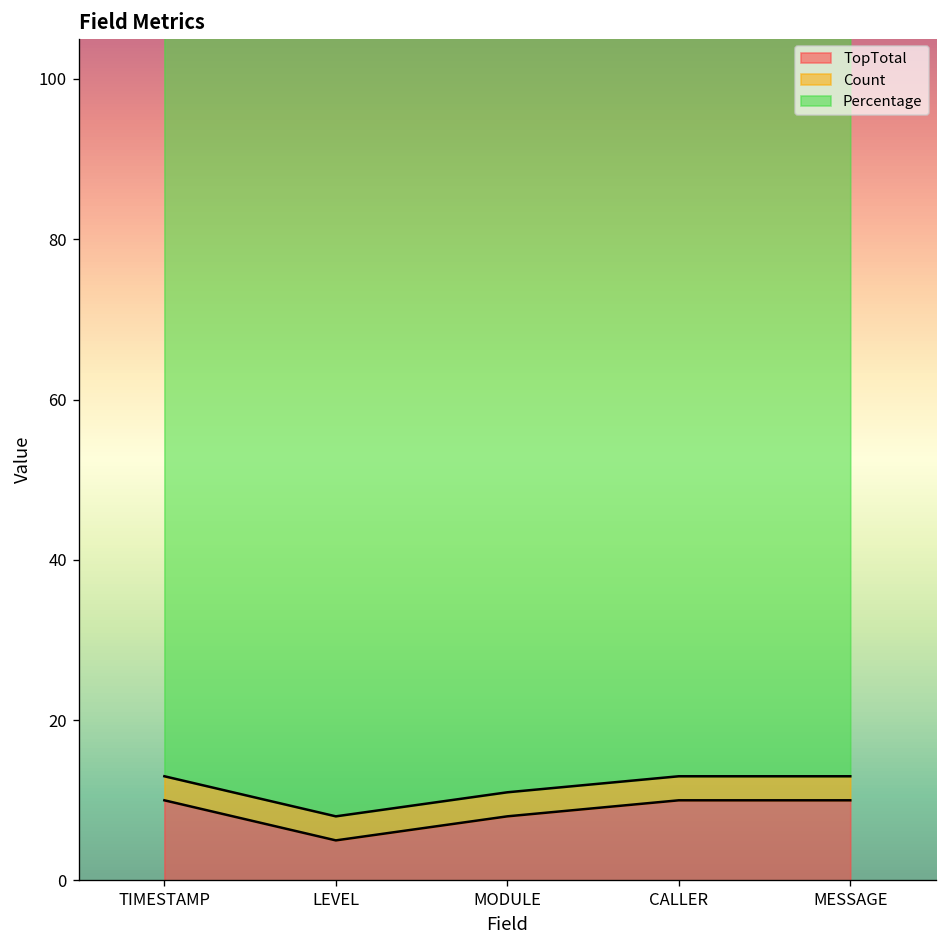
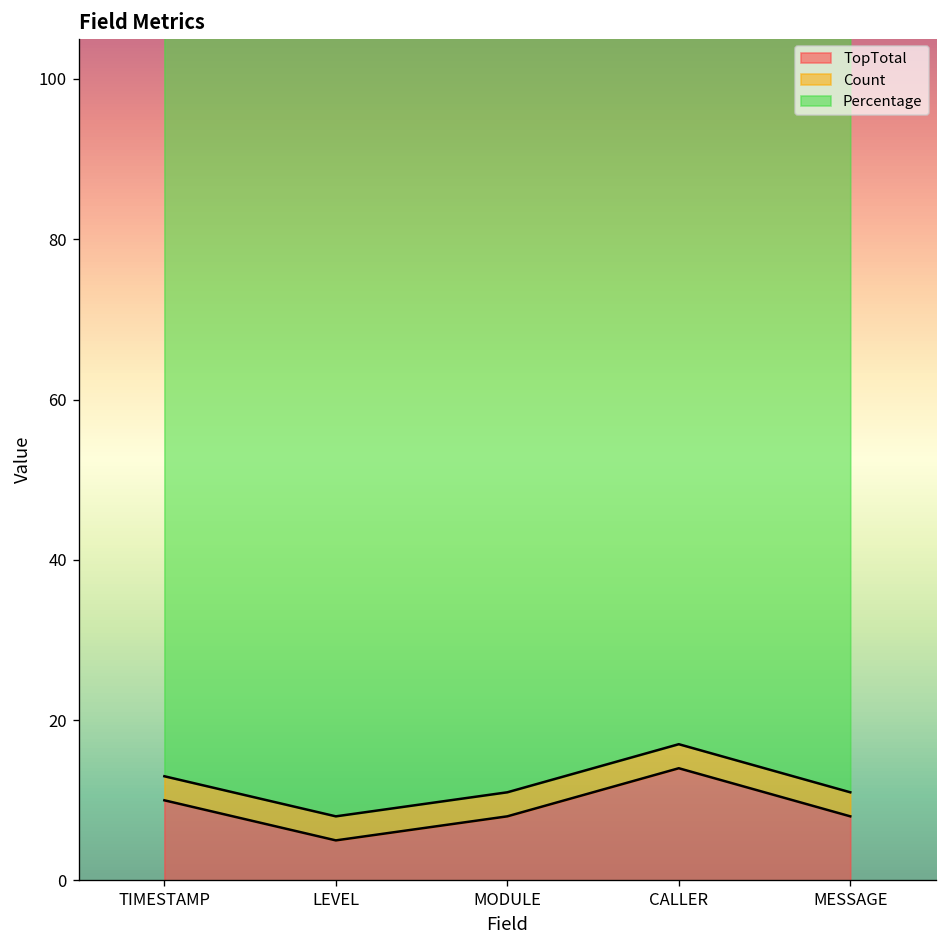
  {
    "TopTotal": {
      "TIMESTAMP": 10,
      "LEVEL": 5,
      "MODULE": 8,
-     "CALLER": 10,
-     "MESSAGE": 10
+     "CALLER": 14,
+     "MESSAGE": 8
    },
    "Count": {
      "TIMESTAMP": 3,
      "LEVEL": 3,
      "MODULE": 3,
      "CALLER": 3,
      "MESSAGE": 3
    }
  }
